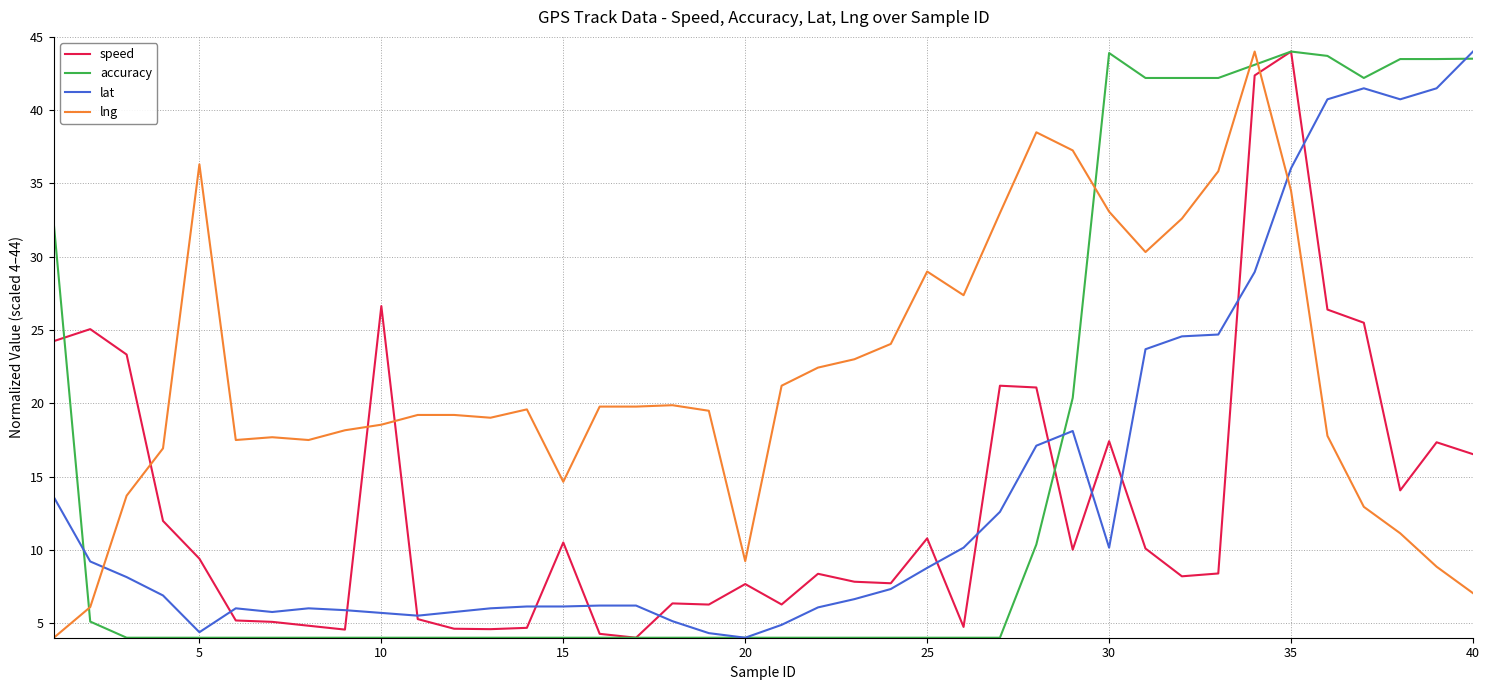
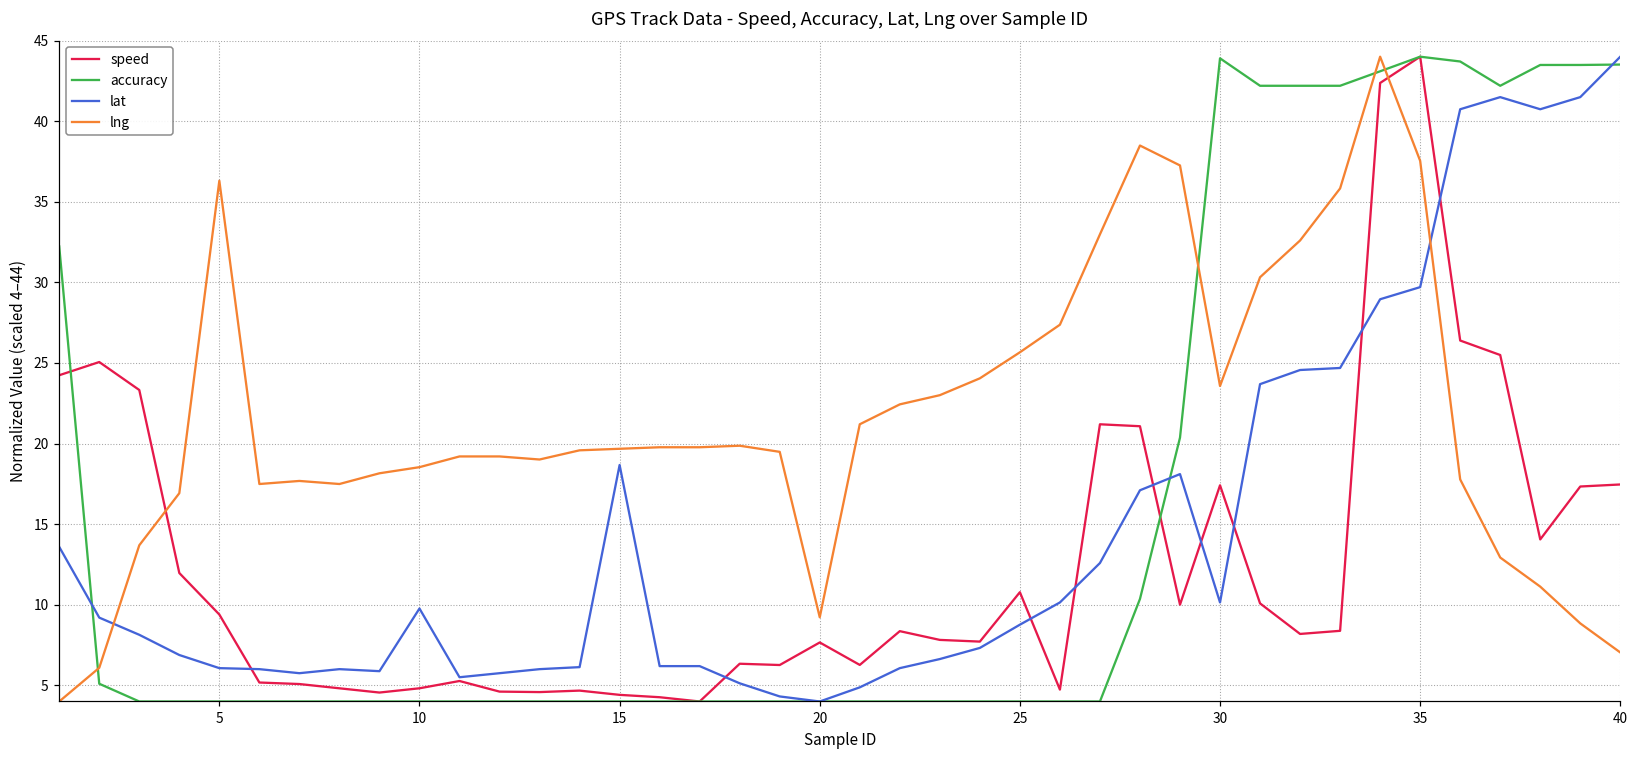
  {
    "speed": {
      "5": 9.4,
-     "10": 26.6,
-     "15": 10.5,
+     "10": 4.8,
+     "15": 4.4,
      "20": 7.7,
      "25": 10.8,
      "30": 17.4,
-     "40": 16.5
+     "40": 17.5
    },
    "accuracy": {
      "5": 4.0,
      "10": 4.0,
      "15": 4.0,
      "25": 4.0,
      "30": 43.9,
      "40": 43.5
    },
    "lat": {
-     "5": 4.4,
-     "10": 5.7,
-     "15": 6.1,
+     "5": 6.1,
+     "10": 9.8,
+     "15": 18.7,
      "25": 8.8,
      "30": 10.1,
-     "35": 36.0,
+     "35": 29.7,
      "40": 44.0
    },
    "lng": {
      "5": 36.3,
      "10": 18.5,
-     "15": 14.6,
+     "15": 19.7,
      "20": 9.2,
-     "25": 29.0,
-     "30": 33.1,
-     "35": 34.5,
+     "25": 25.7,
+     "30": 23.6,
+     "35": 37.5,
      "40": 7.0
    }
  }
